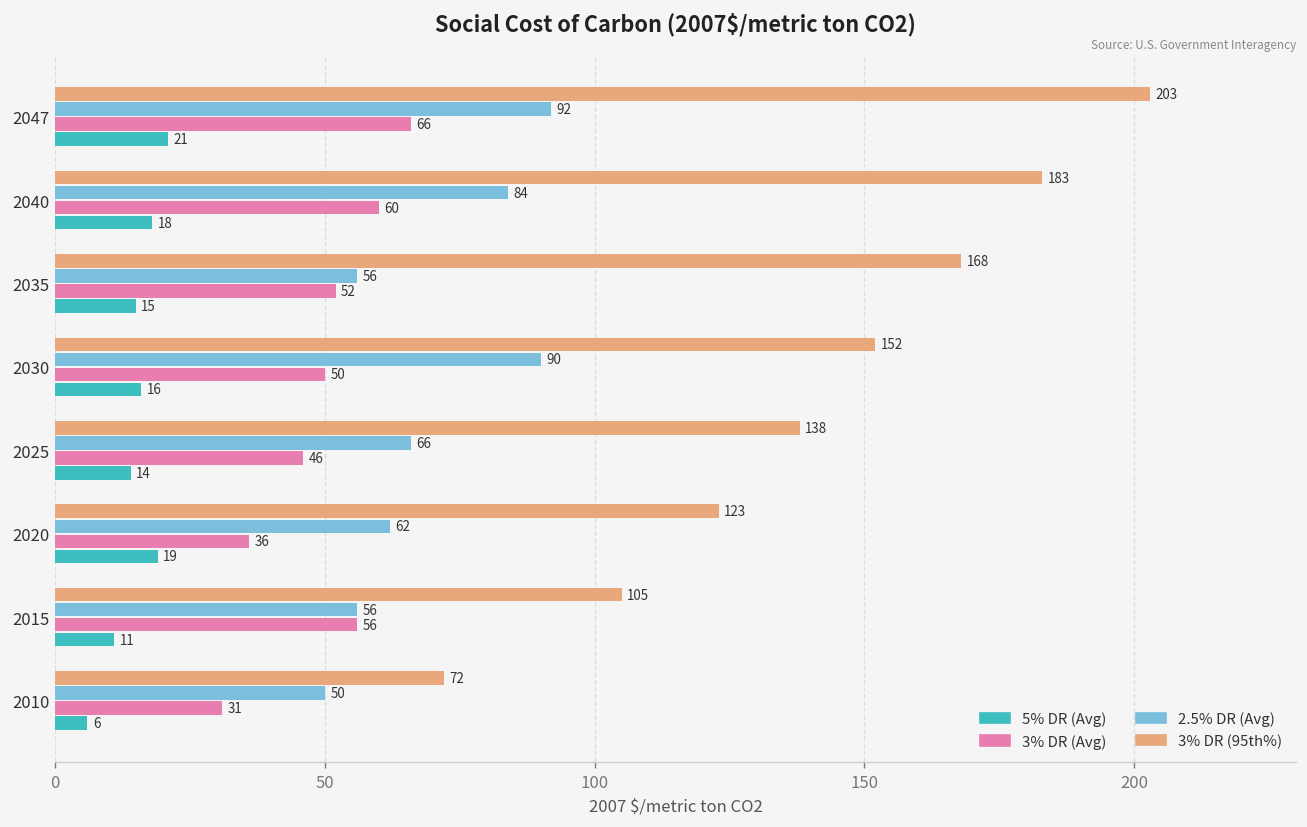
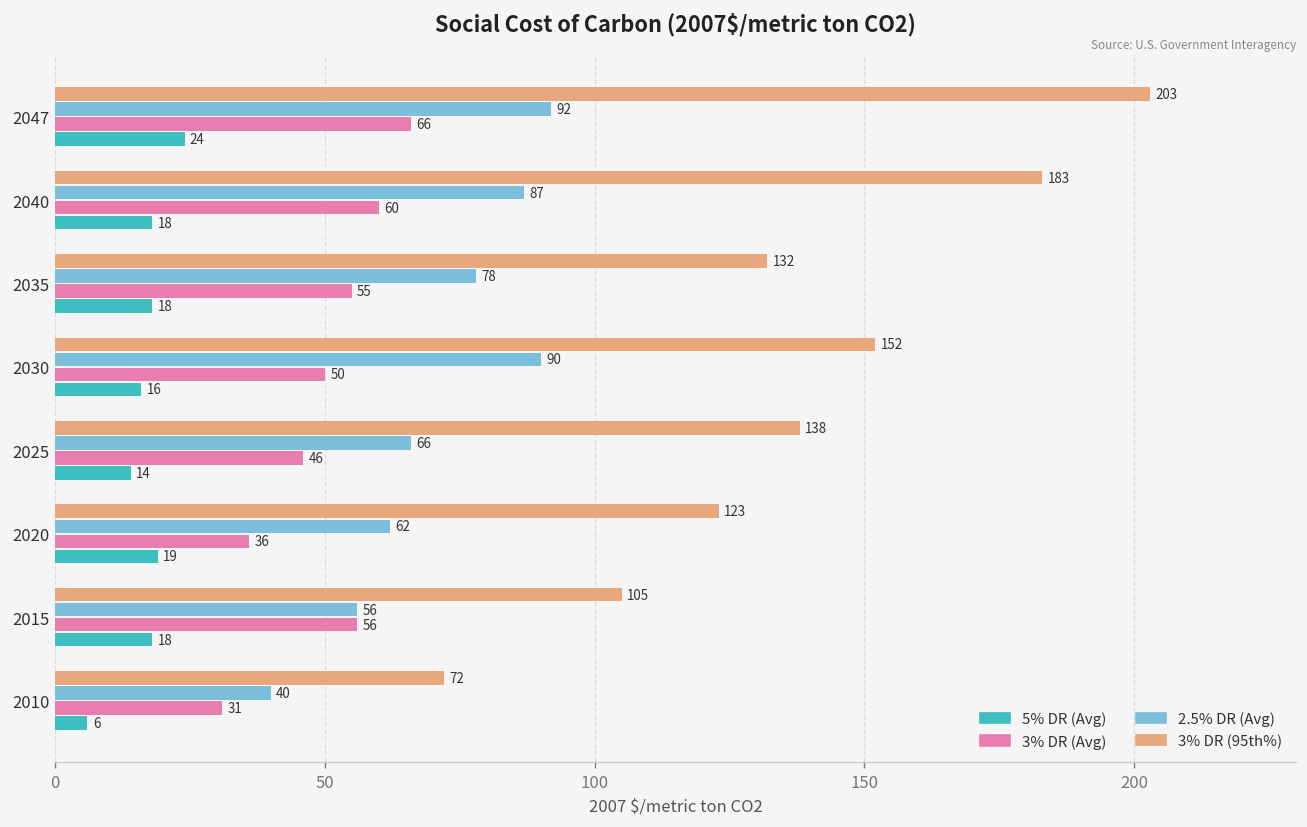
  {
    "5% DR (Avg)": {
-     "2047": 21,
+     "2047": 24,
      "2040": 18,
-     "2035": 15,
+     "2035": 18,
      "2030": 16,
      "2025": 14,
      "2020": 19,
-     "2015": 11,
+     "2015": 18,
      "2010": 6
    },
    "3% DR (Avg)": {
      "2047": 66,
      "2040": 60,
-     "2035": 52,
+     "2035": 55,
      "2030": 50,
      "2025": 46,
      "2020": 36,
      "2015": 56,
      "2010": 31
    },
    "2.5% DR (Avg)": {
      "2047": 92,
-     "2040": 84,
-     "2035": 56,
+     "2040": 87,
+     "2035": 78,
      "2030": 90,
      "2025": 66,
      "2020": 62,
      "2015": 56,
-     "2010": 50
+     "2010": 40
    },
    "3% DR (95th%)": {
      "2047": 203,
      "2040": 183,
-     "2035": 168,
+     "2035": 132,
      "2030": 152,
      "2025": 138,
      "2020": 123,
      "2015": 105,
      "2010": 72
    }
  }
